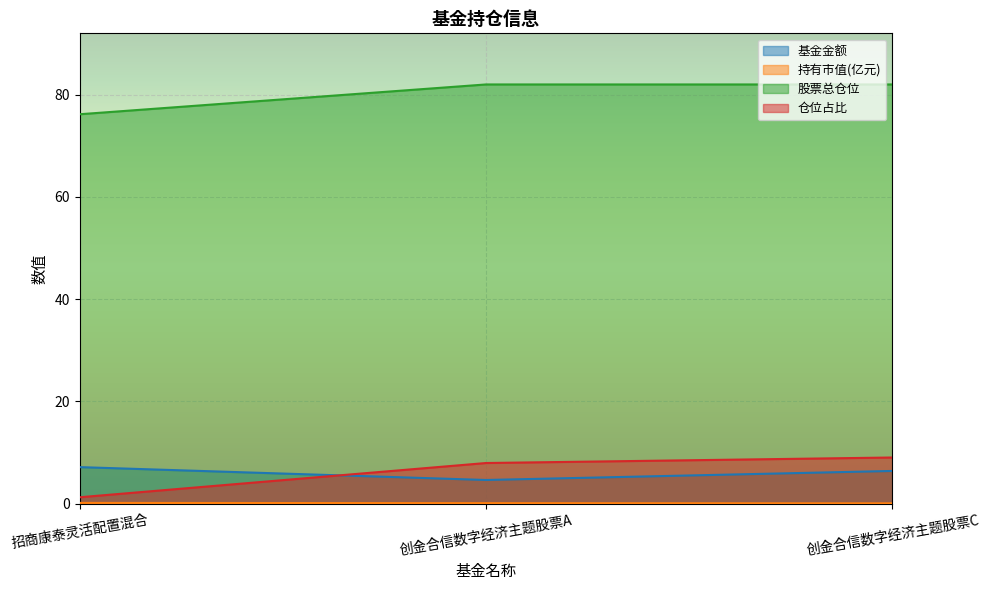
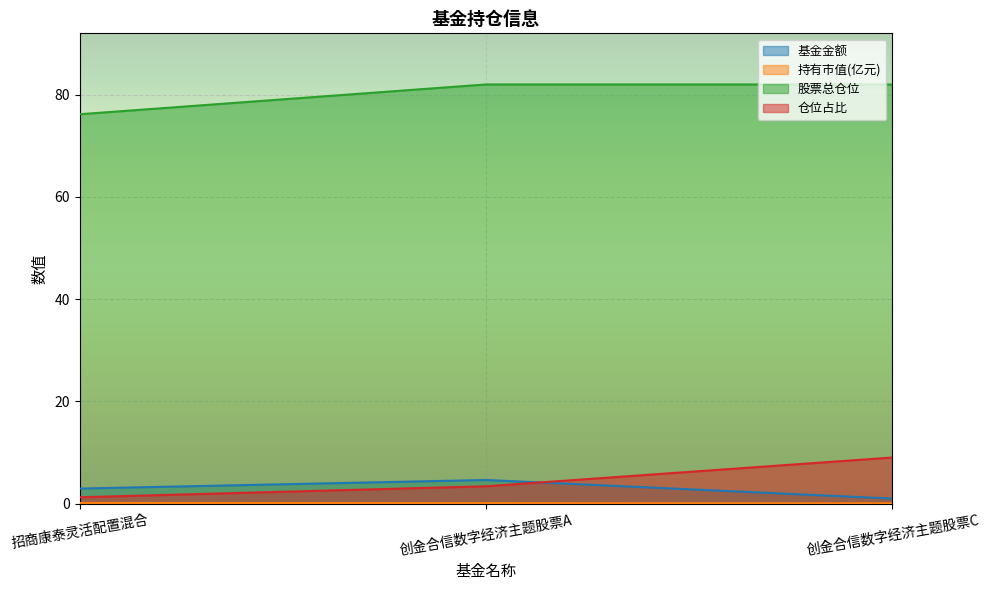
  {
    "基金金额": {
-     "招商康泰灵活配置混合": 7,
+     "招商康泰灵活配置混合": 3,
      "创金合信数字经济主题股票A": 5,
-     "创金合信数字经济主题股票C": 6
+     "创金合信数字经济主题股票C": 1
    },
    "持有市值(亿元)": {
      "招商康泰灵活配置混合": 0,
      "创金合信数字经济主题股票A": 0,
      "创金合信数字经济主题股票C": 0
    },
    "股票总仓位": {
      "招商康泰灵活配置混合": 76,
      "创金合信数字经济主题股票A": 82,
      "创金合信数字经济主题股票C": 82
    },
    "仓位占比": {
      "招商康泰灵活配置混合": 1,
-     "创金合信数字经济主题股票A": 8,
+     "创金合信数字经济主题股票A": 3,
      "创金合信数字经济主题股票C": 9
    }
  }
